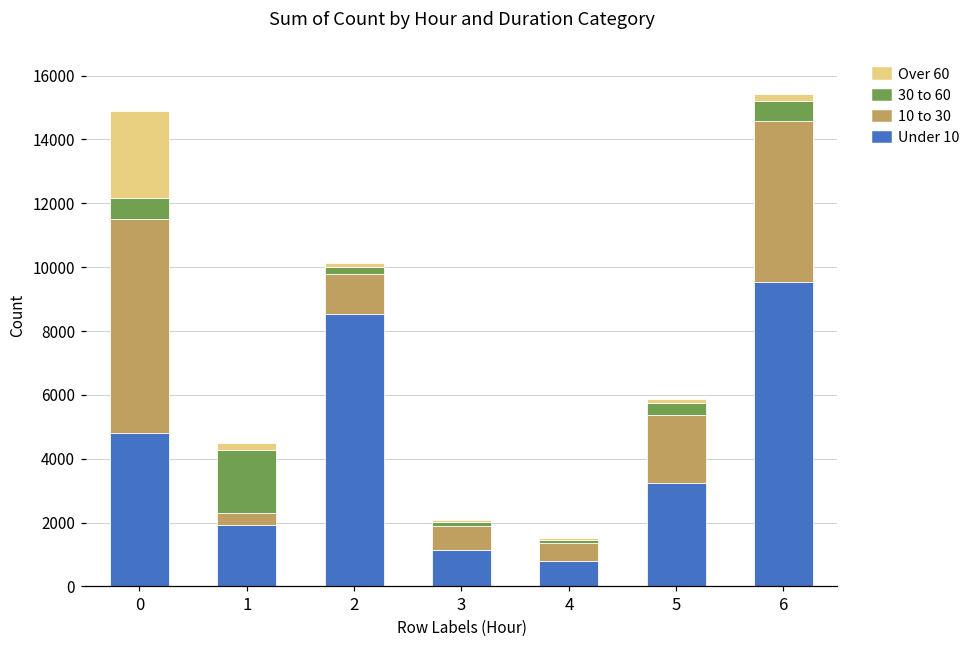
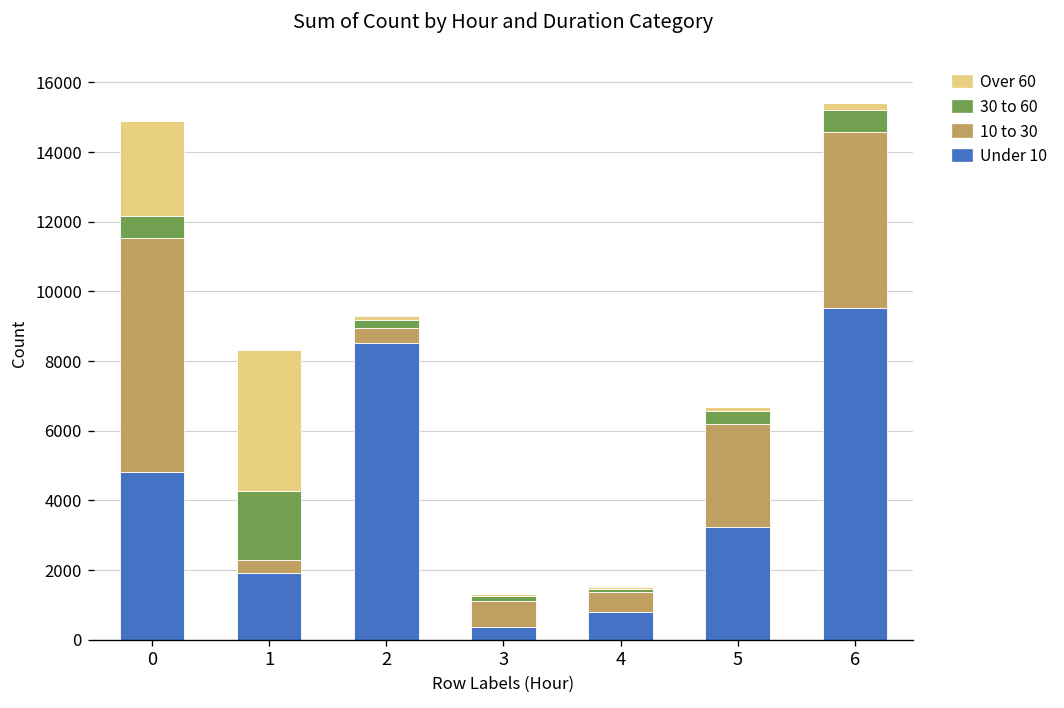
  {
    "Under 10": {
      "0": 4800,
      "1": 1900,
      "2": 8500,
-     "3": 1100,
+     "3": 400,
      "4": 800,
      "5": 3200,
      "6": 9500
    },
    "10 to 30": {
      "0": 6700,
      "1": 400,
-     "2": 1200,
+     "2": 400,
      "3": 800,
      "4": 600,
-     "5": 2100,
+     "5": 3000,
      "6": 5000
    },
    "30 to 60": {
      "0": 600,
      "1": 2000,
      "2": 200,
      "3": 100,
      "4": 100,
      "5": 400,
      "6": 600
    },
    "Over 60": {
      "0": 2700,
-     "1": 200,
+     "1": 4000,
      "2": 100,
      "5": 100,
      "6": 200
    }
  }
